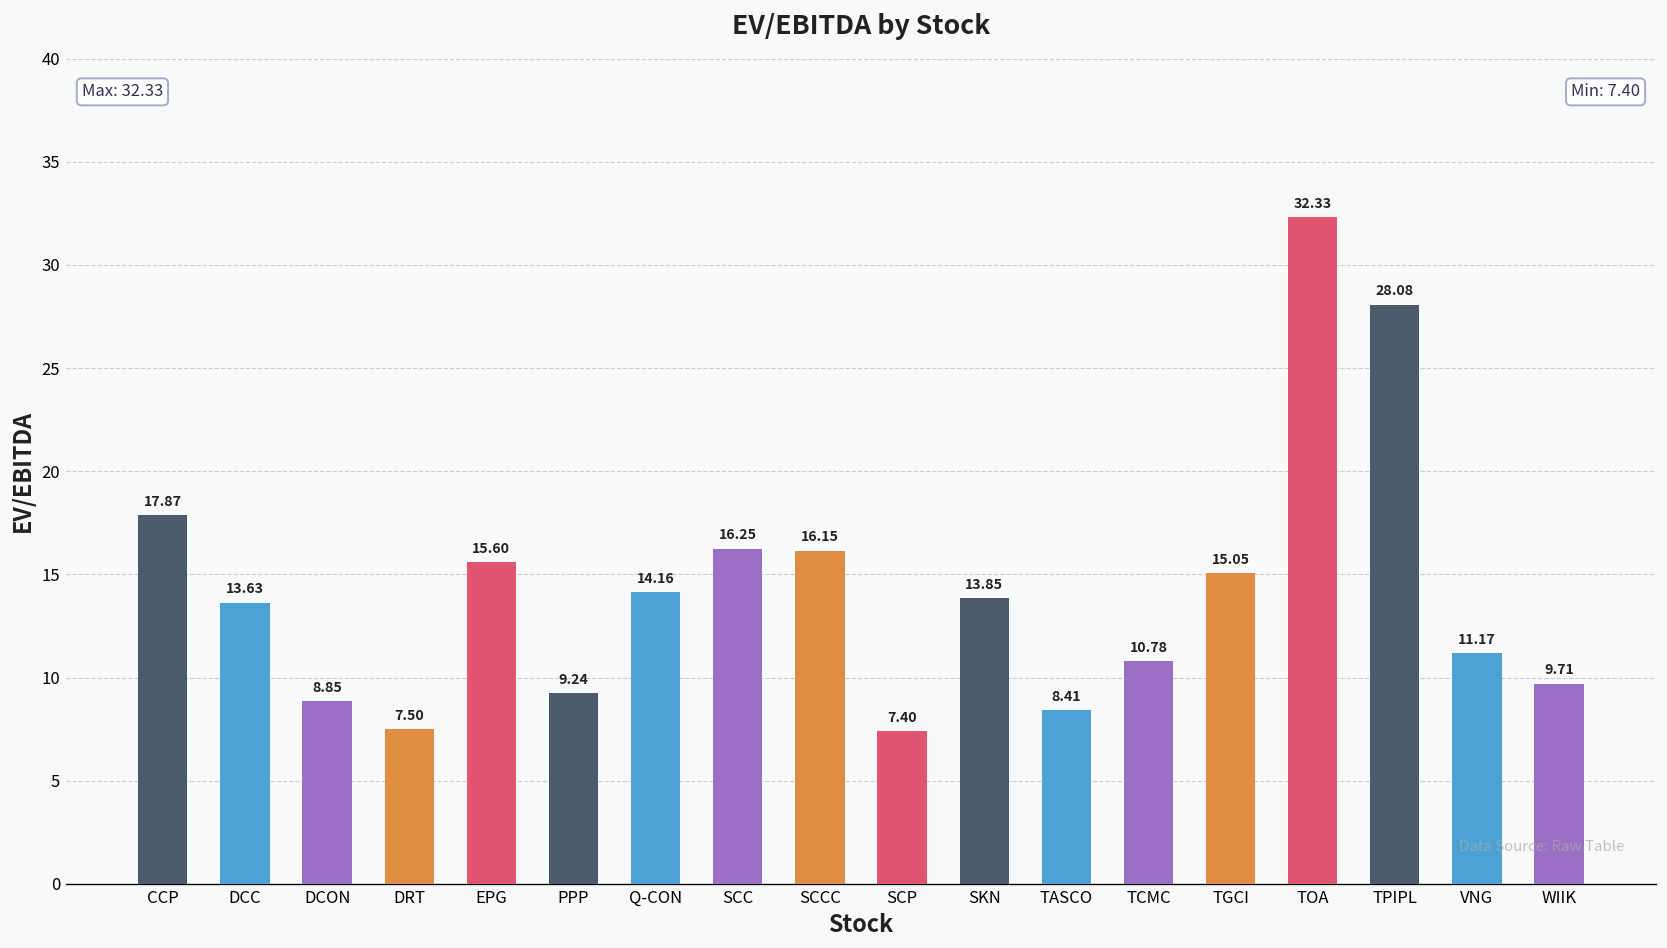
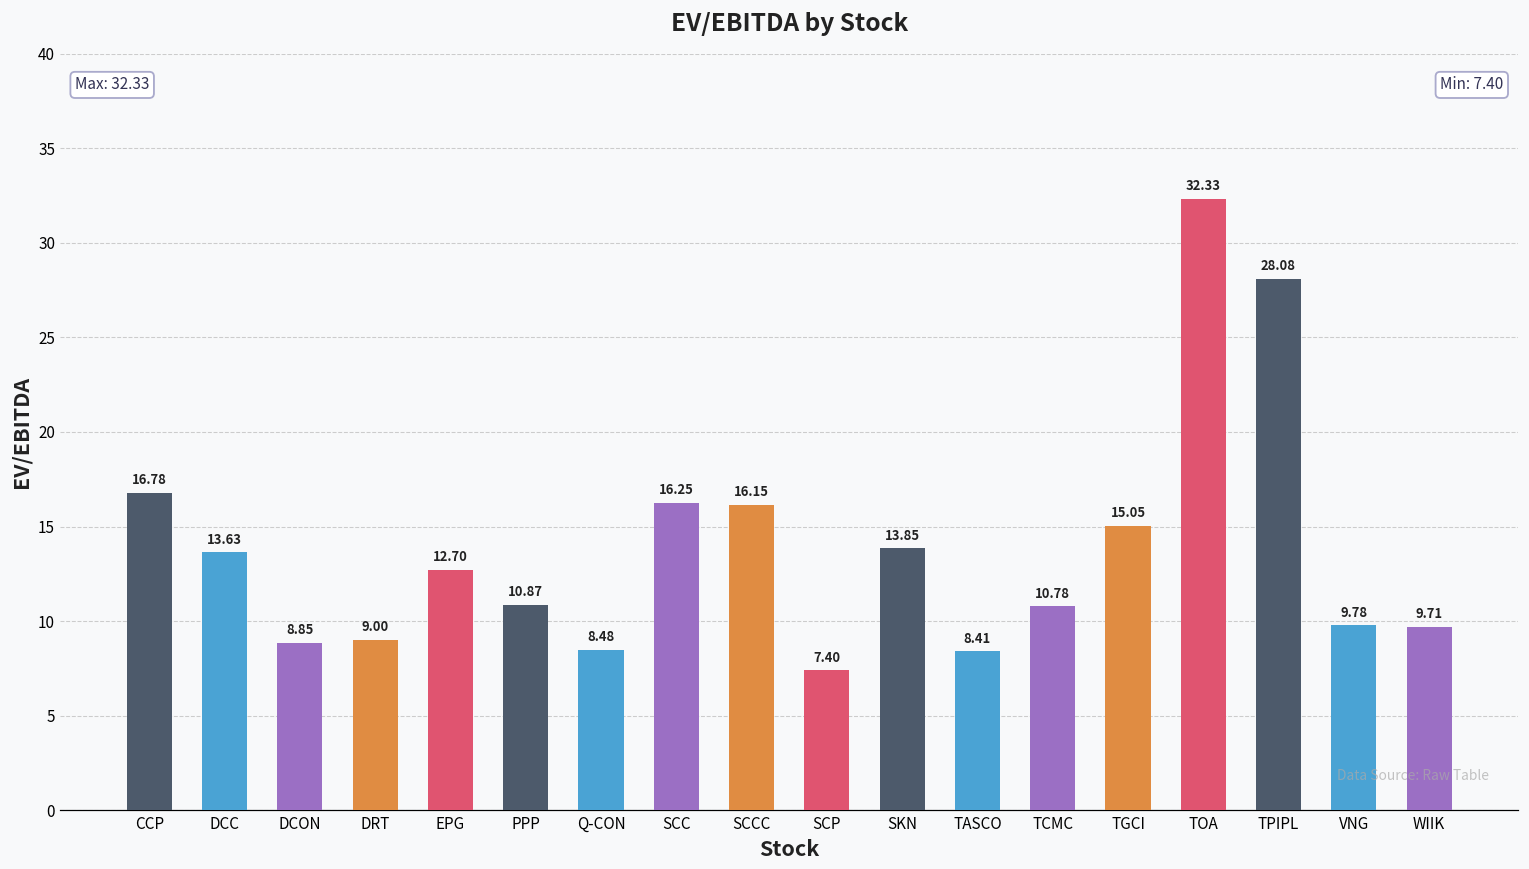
  {
-   "CCP": 17.87,
+   "CCP": 16.78,
    "DCC": 13.63,
    "DCON": 8.85,
-   "DRT": 7.50,
-   "EPG": 15.60,
-   "PPP": 9.24,
-   "Q-CON": 14.16,
+   "DRT": 9.00,
+   "EPG": 12.70,
+   "PPP": 10.87,
+   "Q-CON": 8.48,
    "SCC": 16.25,
    "SCCC": 16.15,
    "SCP": 7.40,
    "SKN": 13.85,
    "TASCO": 8.41,
    "TCMC": 10.78,
    "TGCI": 15.05,
    "TOA": 32.33,
    "TPIPL": 28.08,
-   "VNG": 11.17,
+   "VNG": 9.78,
    "WIIK": 9.71
  }
